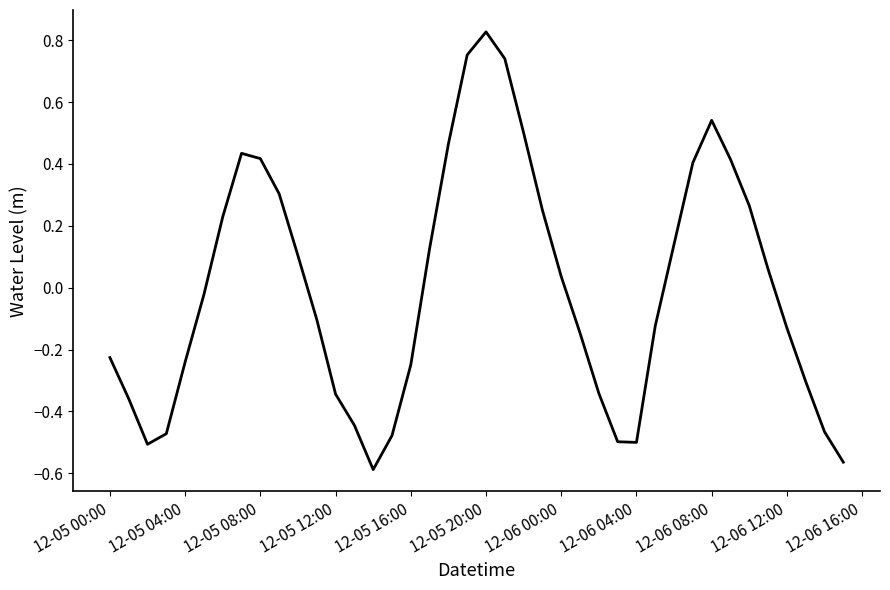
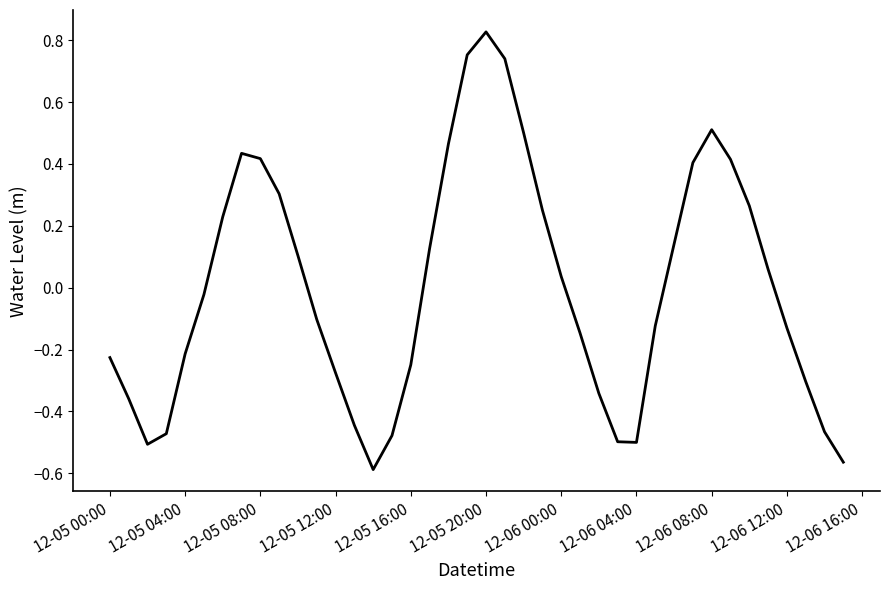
  {
    "12-05 00:00": -0.23,
-   "12-05 04:00": -0.24,
+   "12-05 04:00": -0.21,
    "12-05 08:00": 0.42,
-   "12-05 12:00": -0.34,
+   "12-05 12:00": -0.28,
    "12-05 16:00": -0.25,
    "12-05 20:00": 0.83,
    "12-06 00:00": 0.04,
    "12-06 04:00": -0.50,
-   "12-06 08:00": 0.54,
+   "12-06 08:00": 0.51,
    "12-06 12:00": -0.13
  }
